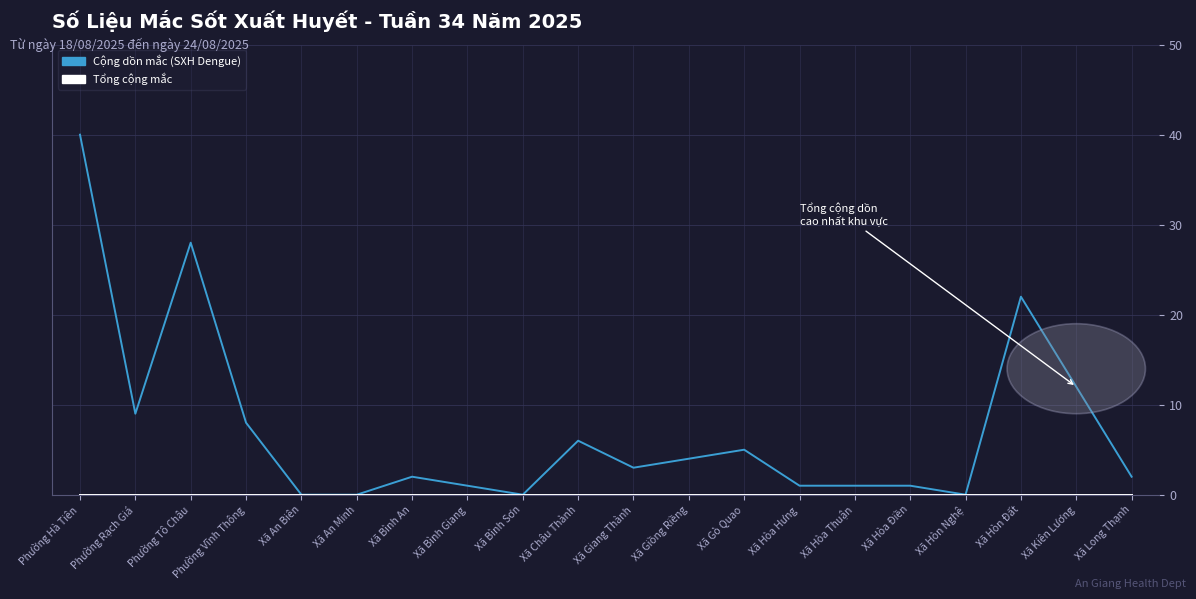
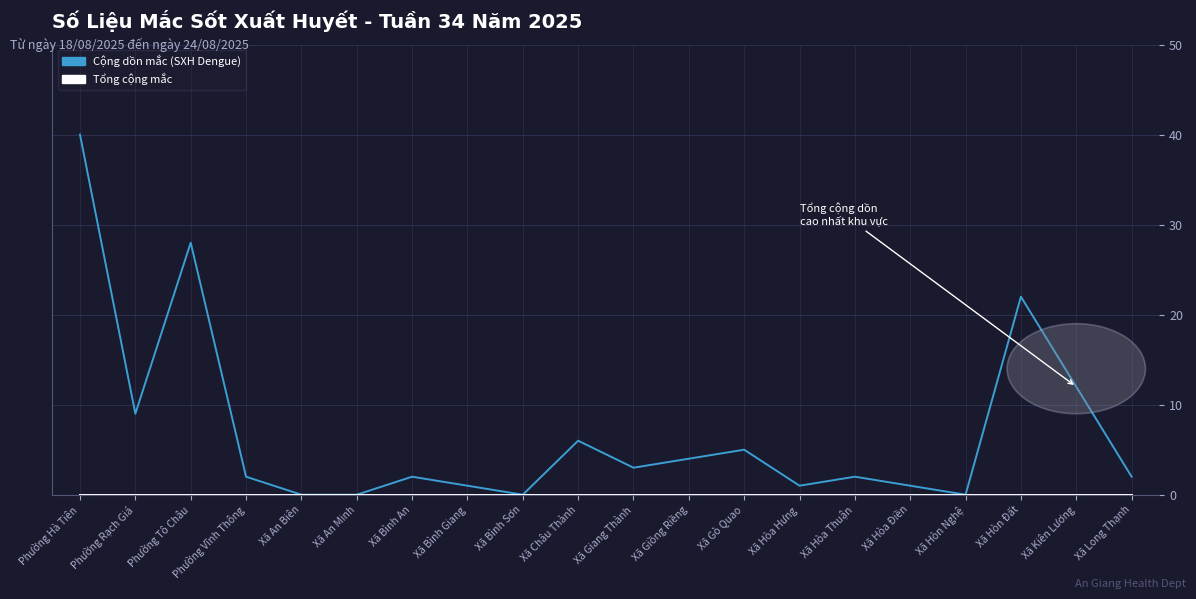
  {
    "Cộng dồn mắc (SXH Dengue)": {
      "Phường Hà Tiên": 40,
      "Phường Rạch Giá": 9,
      "Phường Tô Châu": 28,
-     "Phường Vĩnh Thông": 8,
+     "Phường Vĩnh Thông": 2,
      "Xã Bình An": 2,
      "Xã Bình Giang": 1,
      "Xã Châu Thành": 6,
      "Xã Giang Thành": 3,
      "Xã Giồng Riềng": 4,
      "Xã Gò Quao": 5,
      "Xã Hòa Hưng": 1,
-     "Xã Hòa Thuận": 1,
+     "Xã Hòa Thuận": 2,
      "Xã Hòa Điền": 1,
      "Xã Hòn Đất": 22,
      "Xã Kiên Lương": 12,
      "Xã Long Thạnh": 2
    },
    "Tổng cộng mắc": {
      "Phường Hà Tiên": 0,
      "Phường Rạch Giá": 0,
      "Phường Tô Châu": 0,
      "Phường Vĩnh Thông": 0,
      "Xã Bình An": 0,
      "Xã Bình Giang": 0,
      "Xã Châu Thành": 0,
      "Xã Giang Thành": 0,
      "Xã Giồng Riềng": 0,
      "Xã Gò Quao": 0,
      "Xã Hòa Hưng": 0,
      "Xã Hòa Thuận": 0,
      "Xã Hòa Điền": 0,
      "Xã Hòn Đất": 0,
      "Xã Kiên Lương": 0,
      "Xã Long Thạnh": 0
    }
  }
